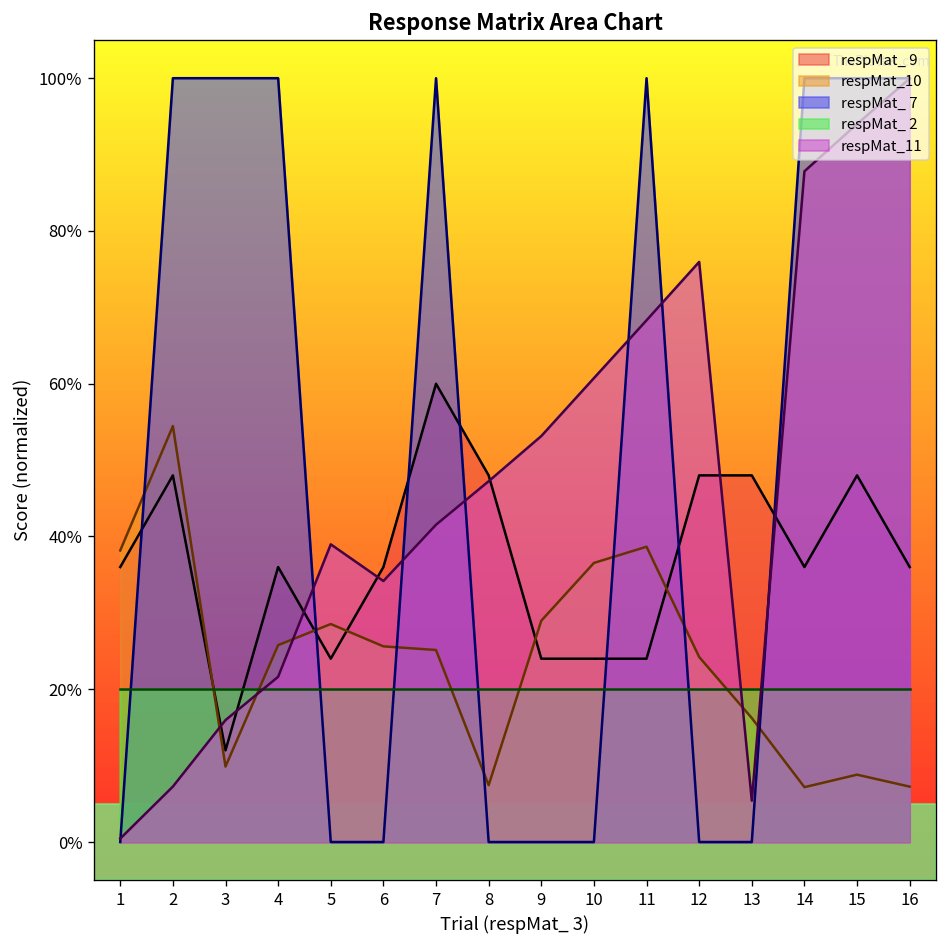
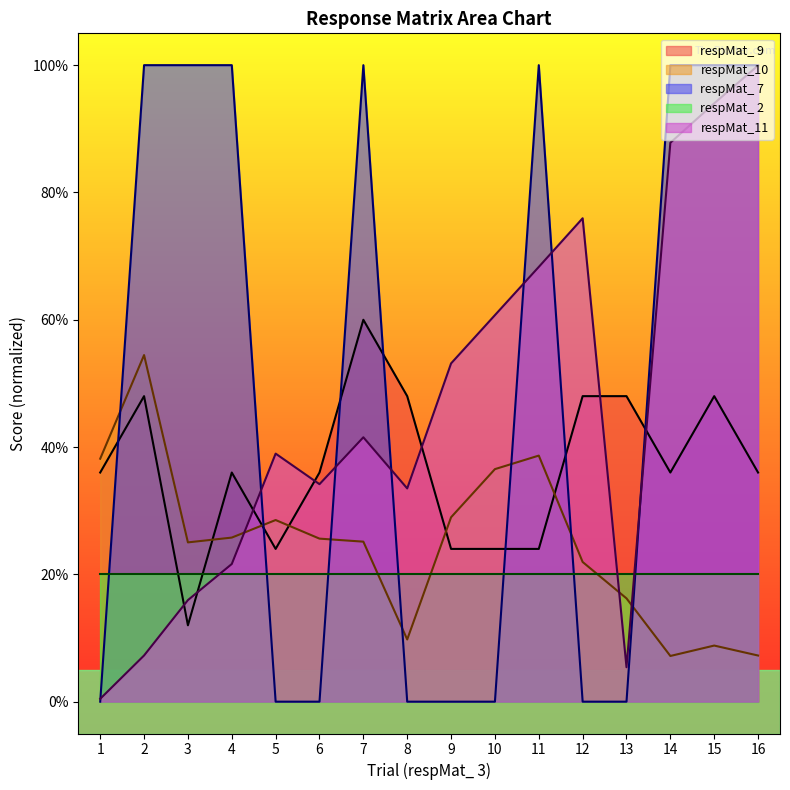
  {
    "respMat_ 9": {
      "1": "36%",
      "2": "48%",
      "3": "12%",
      "4": "36%",
      "5": "24%",
      "6": "36%",
      "7": "60%",
      "8": "48%",
      "9": "24%",
      "10": "24%",
      "11": "24%",
      "12": "48%",
      "13": "48%",
      "14": "36%",
      "15": "48%",
      "16": "36%"
    },
    "respMat_10": {
      "1": "38%",
      "2": "54%",
-     "3": "10%",
+     "3": "25%",
      "4": "26%",
      "5": "29%",
      "6": "26%",
      "7": "25%",
-     "8": "7%",
+     "8": "10%",
      "9": "29%",
      "10": "37%",
      "11": "39%",
-     "12": "24%",
+     "12": "22%",
      "13": "16%",
      "14": "7%",
      "15": "9%",
      "16": "7%"
    },
    "respMat_ 7": {
      "2": "100%",
      "3": "100%",
      "4": "100%",
      "7": "100%",
      "11": "100%"
    },
    "respMat_ 2": {
      "1": "20%",
      "2": "20%",
      "3": "20%",
      "4": "20%",
      "5": "20%",
      "6": "20%",
      "7": "20%",
      "8": "20%",
      "9": "20%",
      "10": "20%",
      "11": "20%",
      "12": "20%",
      "13": "20%",
      "14": "20%",
      "15": "20%",
      "16": "20%"
    },
    "respMat_11": {
      "2": "7%",
      "3": "16%",
      "4": "22%",
      "5": "39%",
      "6": "34%",
      "7": "42%",
-     "8": "47%",
+     "8": "34%",
      "9": "53%",
      "10": "61%",
      "11": "68%",
      "12": "76%",
      "13": "5%",
      "14": "88%"
    }
  }
